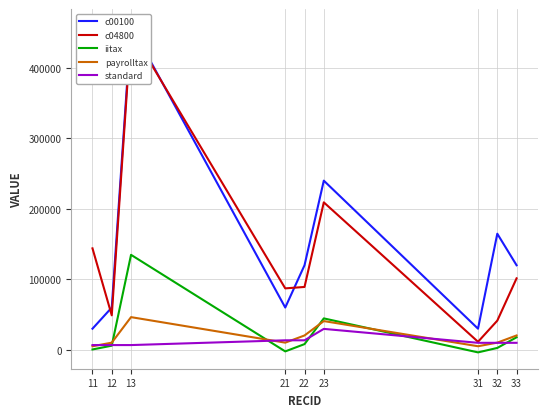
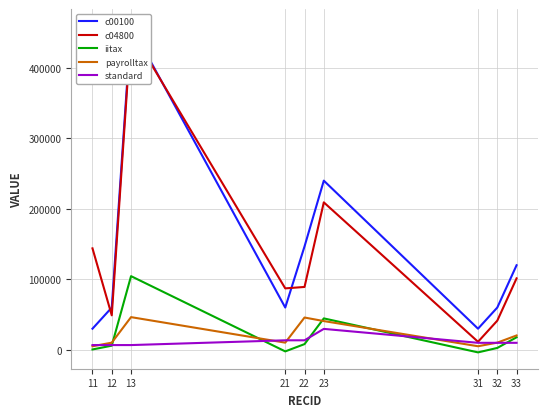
  {
    "c00100": {
      "11": 30000,
      "12": 60000,
      "21": 60000,
-     "22": 120000,
+     "22": 150000,
      "23": 240000,
      "31": 30000,
-     "32": 160000,
+     "32": 60000,
      "33": 120000
    },
    "c04800": {
      "11": 140000,
      "12": 50000,
      "21": 90000,
      "22": 90000,
      "23": 210000,
      "32": 40000,
      "33": 100000
    },
    "iitax": {
      "11": 0,
-     "13": 130000,
+     "13": 100000,
      "21": 0,
      "22": 10000,
      "23": 40000,
      "31": 0,
      "32": 0
    },
    "payrolltax": {
      "13": 50000,
-     "22": 20000,
+     "22": 50000,
      "23": 40000,
      "31": 10000
    },
    "standard": {
      "13": 10000,
      "22": 10000,
      "23": 30000,
      "33": 10000
    }
  }
